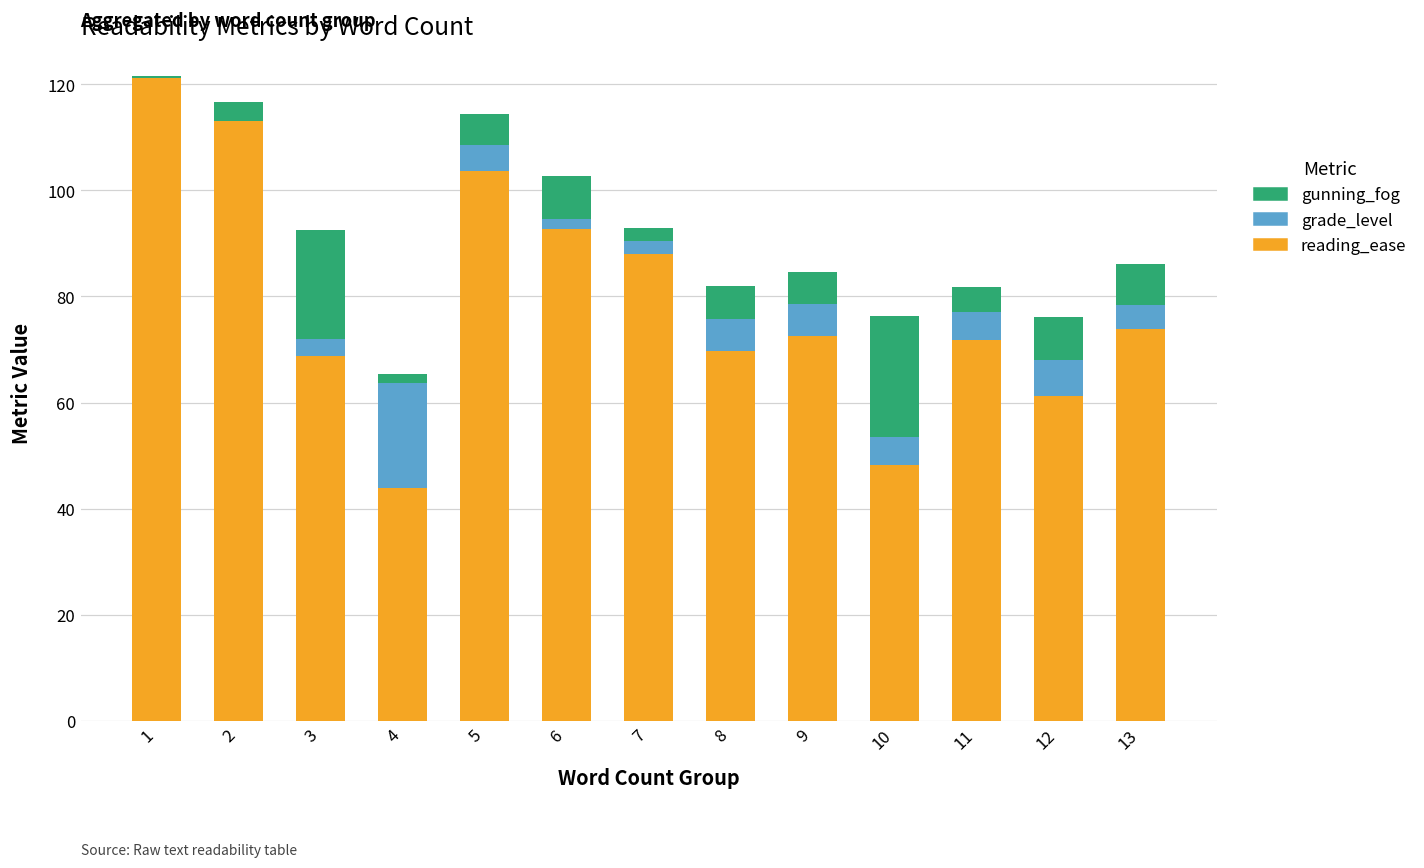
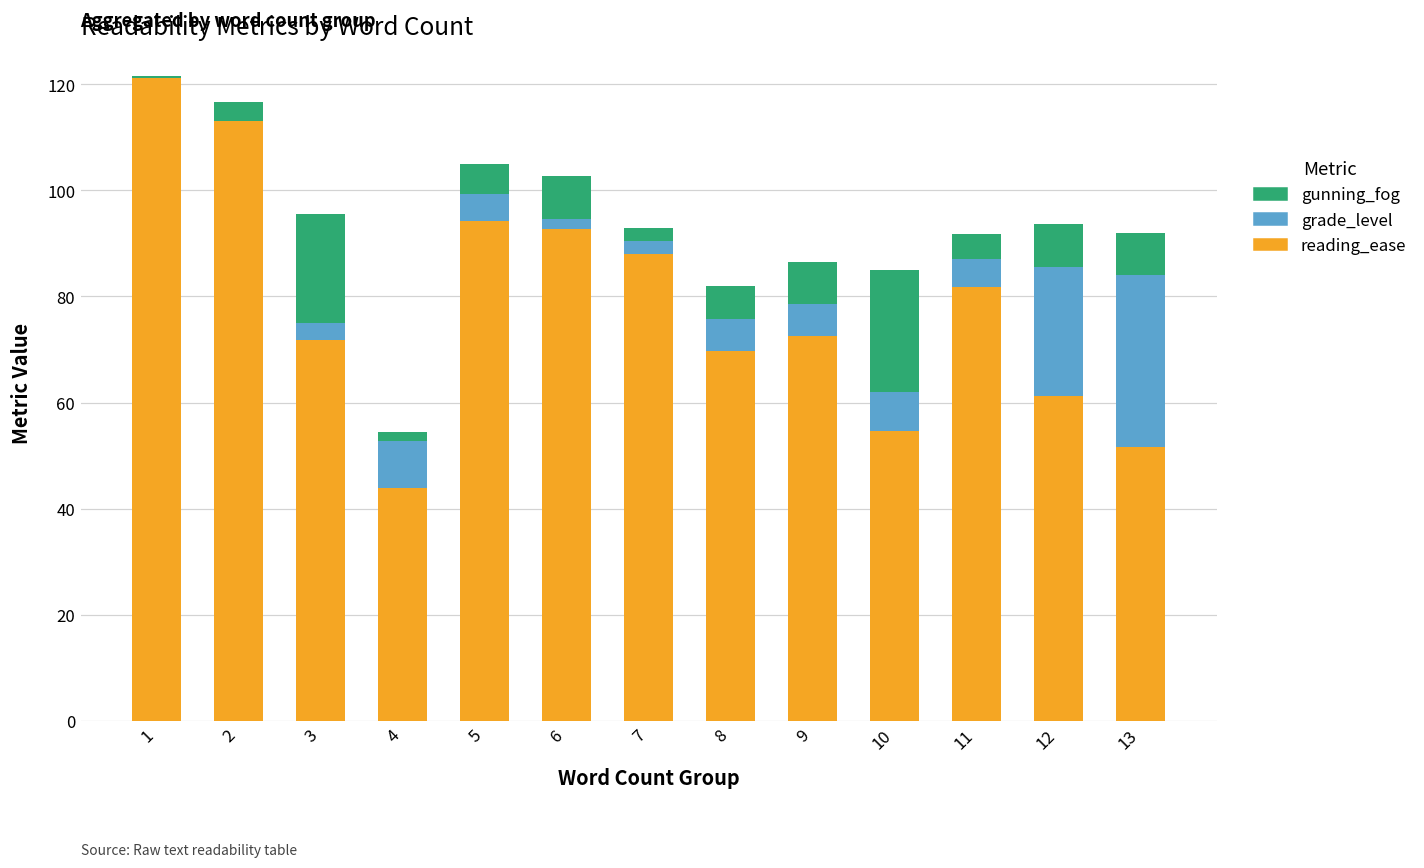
  {
    "reading_ease": {
      "1": 121,
      "2": 113,
-     "3": 69,
+     "3": 72,
      "4": 44,
-     "5": 104,
+     "5": 94,
      "6": 93,
      "7": 88,
      "8": 70,
      "9": 73,
-     "10": 48,
-     "11": 72,
+     "10": 55,
+     "11": 82,
      "12": 61,
-     "13": 74
+     "13": 52
    },
    "grade_level": {
      "1": 0,
      "2": 0,
      "3": 3,
-     "4": 20,
+     "4": 9,
      "5": 5,
      "6": 2,
      "7": 2,
      "8": 6,
      "9": 6,
-     "10": 5,
+     "10": 7,
      "11": 5,
-     "12": 7,
-     "13": 4
+     "12": 24,
+     "13": 33
    },
    "gunning_fog": {
      "2": 4,
      "3": 21,
      "4": 2,
      "5": 6,
      "6": 8,
      "7": 2,
      "8": 6,
-     "9": 6,
+     "9": 8,
      "10": 23,
      "11": 5,
      "12": 8,
      "13": 8
    }
  }
